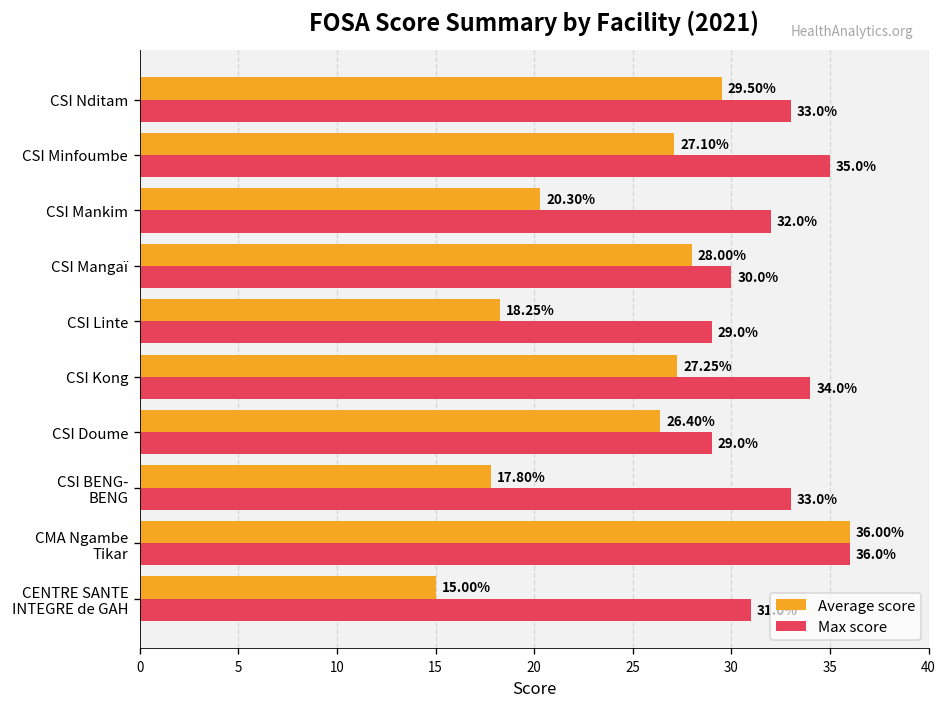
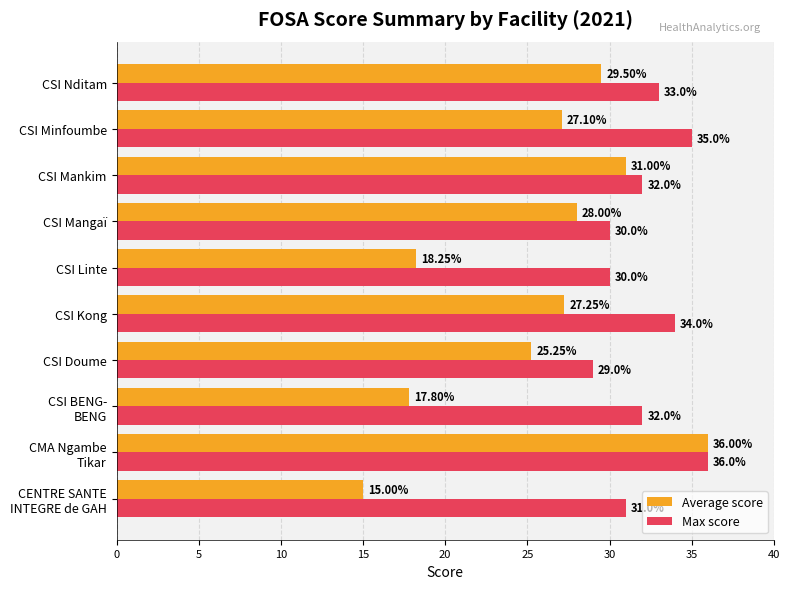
  {
    "Average score": {
      "CSI Nditam": "29.50%",
      "CSI Minfoumbe": "27.10%",
-     "CSI Mankim": "20.30%",
+     "CSI Mankim": "31.00%",
      "CSI Mangaï": "28.00%",
      "CSI Linte": "18.25%",
      "CSI Kong": "27.25%",
-     "CSI Doume": "26.40%",
+     "CSI Doume": "25.25%",
      "CSI BENG- BENG": "17.80%",
      "CMA Ngambe Tikar": "36.00%",
      "CENTRE SANTE INTEGRE de GAH": "15.00%"
    },
    "Max score": {
      "CSI Nditam": "33.0%",
      "CSI Minfoumbe": "35.0%",
      "CSI Mankim": "32.0%",
      "CSI Mangaï": "30.0%",
-     "CSI Linte": "29.0%",
+     "CSI Linte": "30.0%",
      "CSI Kong": "34.0%",
      "CSI Doume": "29.0%",
-     "CSI BENG- BENG": "33.0%",
+     "CSI BENG- BENG": "32.0%",
      "CMA Ngambe Tikar": "36.0%"
    }
  }
